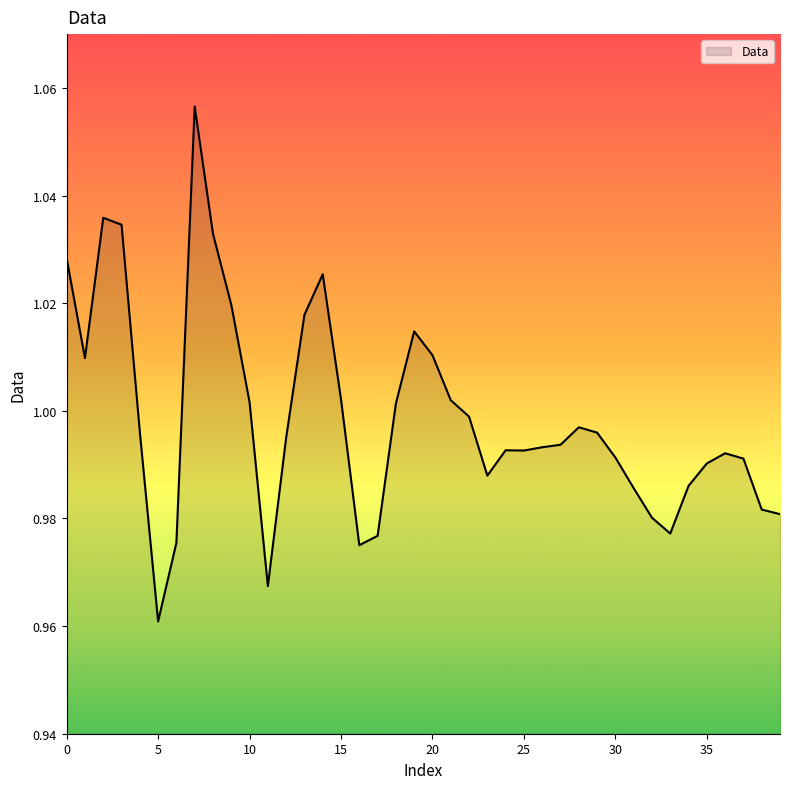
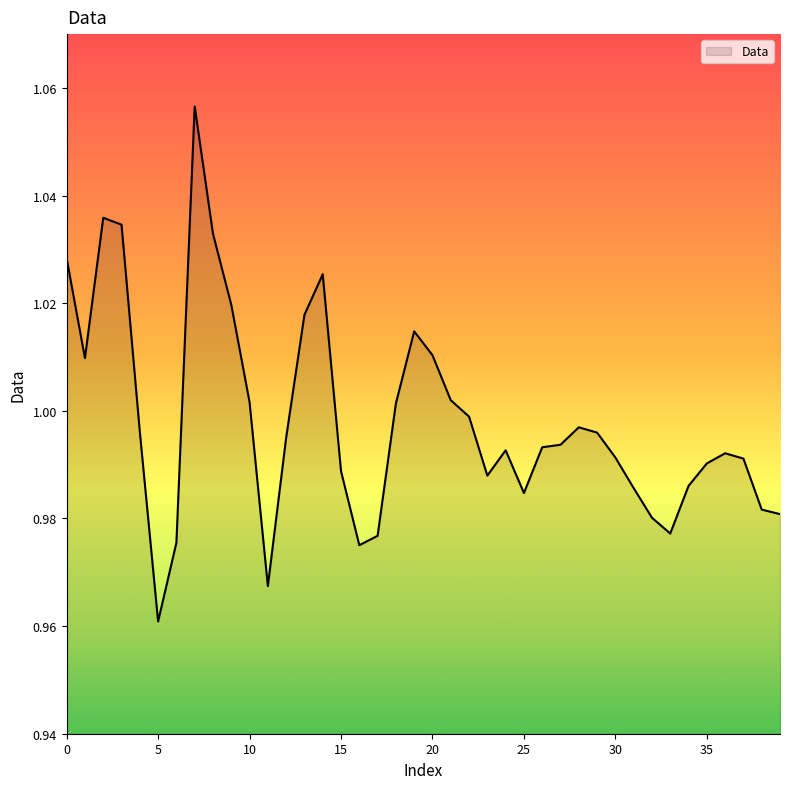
  {
    "0": 1.028,
    "5": 0.961,
    "10": 1.002,
-   "15": 1.002,
+   "15": 0.989,
    "20": 1.010,
-   "25": 0.993,
+   "25": 0.985,
    "30": 0.991,
    "35": 0.990
  }
